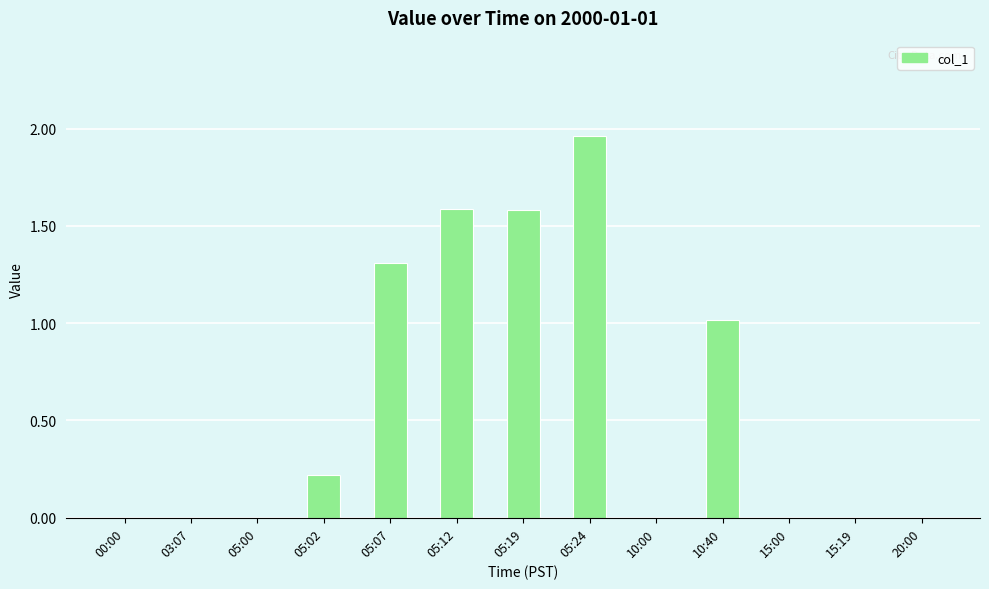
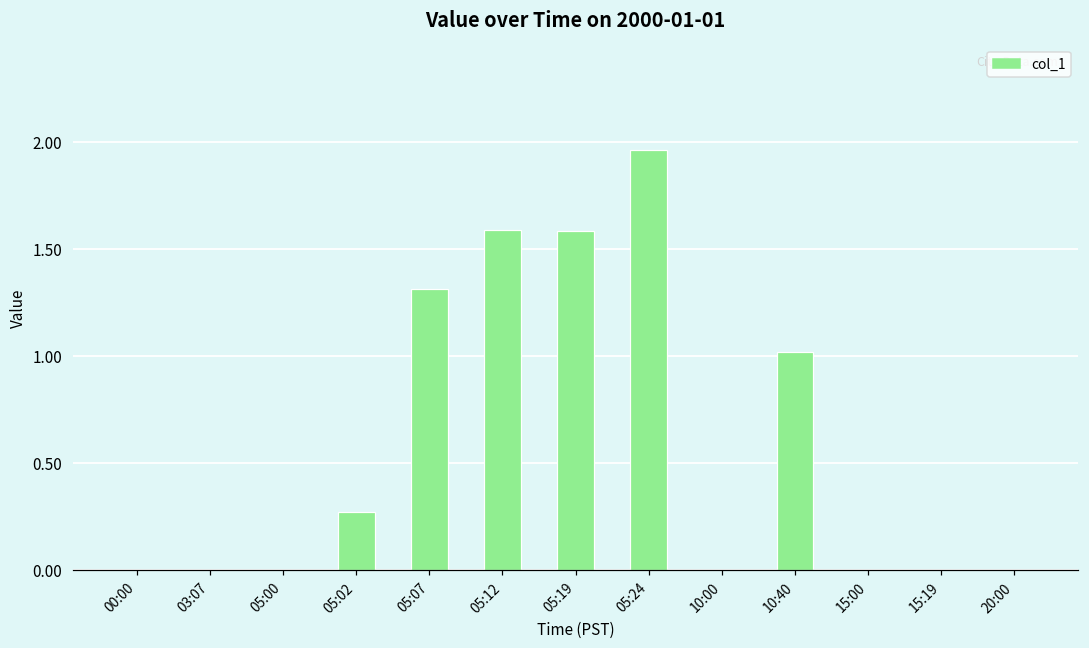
  {
    "00:00": 0.00,
    "03:07": 0.00,
    "05:00": 0.00,
-   "05:02": 0.22,
+   "05:02": 0.27,
    "05:07": 1.31,
    "05:12": 1.59,
    "05:19": 1.58,
    "05:24": 1.96,
    "10:00": 0.00,
    "10:40": 1.02,
    "15:00": 0.00,
    "15:19": 0.00,
    "20:00": 0.00
  }
